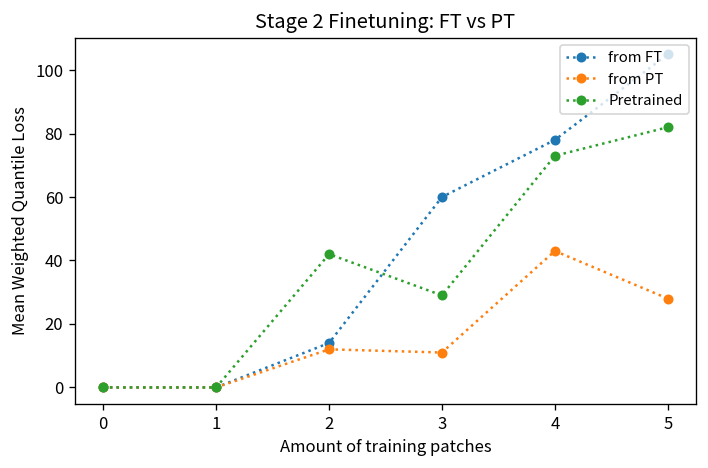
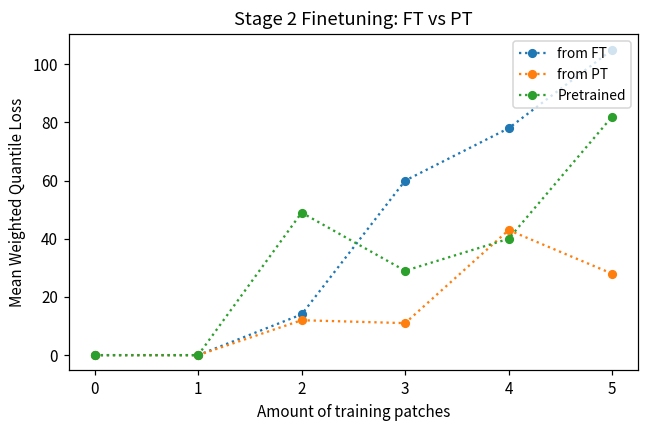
  {
    "from FT": {
      "2": 14,
      "3": 60,
      "4": 78
    },
    "from PT": {
      "2": 12,
      "3": 11,
      "4": 43,
      "5": 28
    },
    "Pretrained": {
-     "2": 42,
+     "2": 49,
      "3": 29,
-     "4": 73,
+     "4": 40,
      "5": 82
    }
  }
